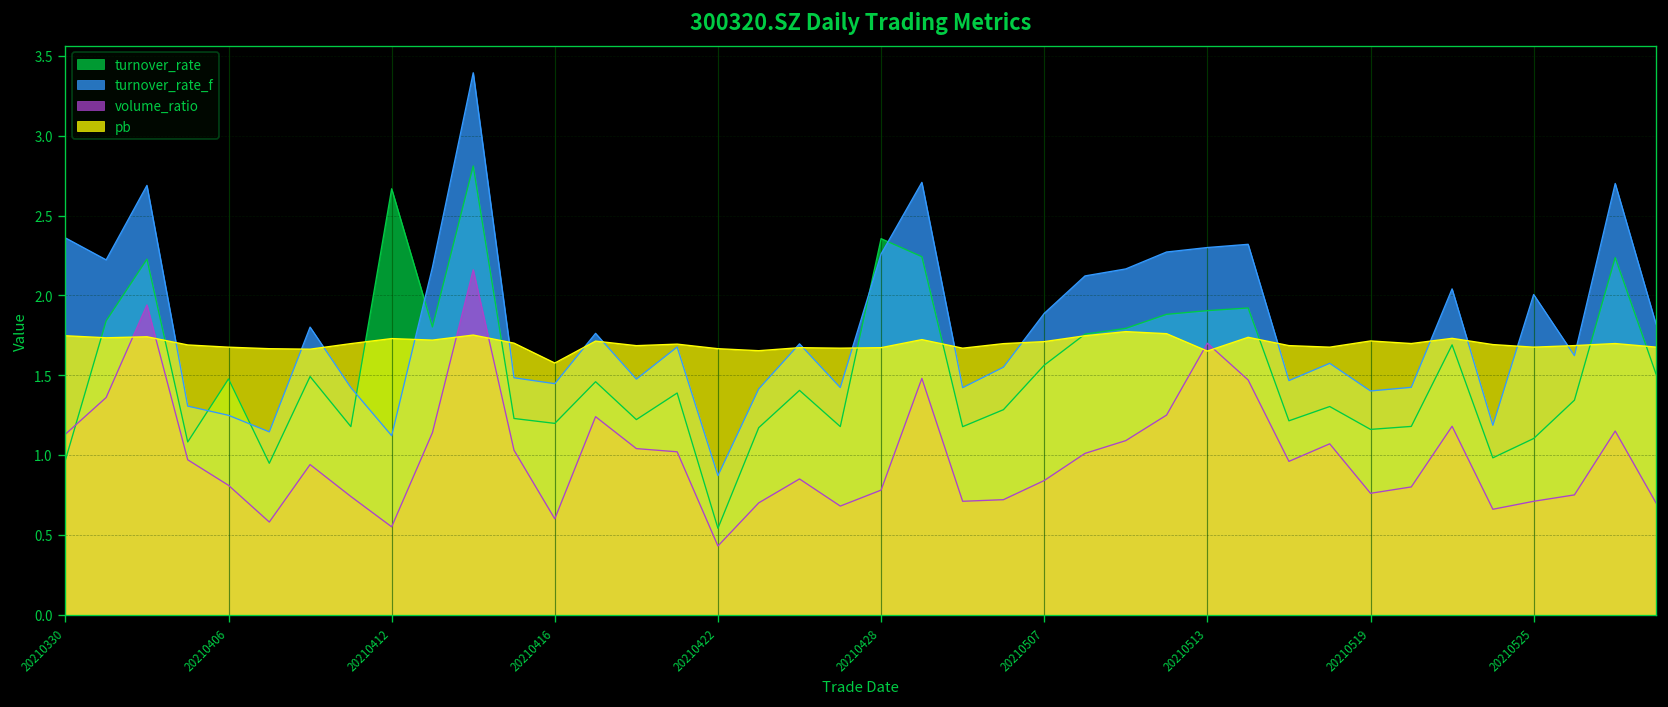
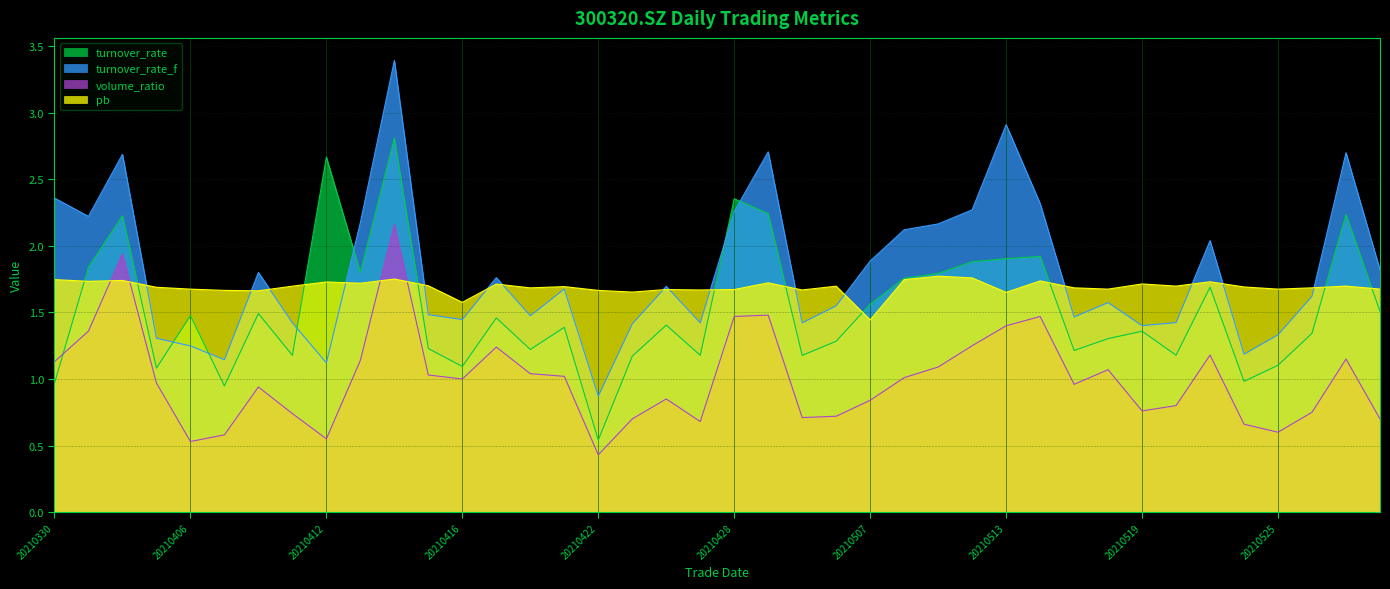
  {
    "turnover_rate": {
      "20210330": 0.97,
      "20210406": 1.48,
      "20210412": 2.67,
-     "20210416": 1.20,
+     "20210416": 1.09,
      "20210422": 0.54,
      "20210428": 2.36,
      "20210507": 1.56,
      "20210513": 1.90,
-     "20210519": 1.16,
+     "20210519": 1.36,
      "20210525": 1.10
    },
    "turnover_rate_f": {
      "20210330": 2.36,
      "20210406": 1.25,
      "20210412": 1.12,
      "20210416": 1.45,
      "20210422": 0.87,
      "20210428": 2.26,
      "20210507": 1.89,
-     "20210513": 2.30,
+     "20210513": 2.91,
      "20210519": 1.40,
-     "20210525": 2.01
+     "20210525": 1.33
    },
    "volume_ratio": {
      "20210330": 1.13,
-     "20210406": 0.81,
+     "20210406": 0.53,
      "20210412": 0.55,
-     "20210416": 0.6,
+     "20210416": 1.0,
      "20210422": 0.43,
-     "20210428": 0.78,
+     "20210428": 1.47,
      "20210507": 0.84,
-     "20210513": 1.7,
+     "20210513": 1.4,
      "20210519": 0.76,
-     "20210525": 0.71
+     "20210525": 0.60
    },
    "pb": {
      "20210330": 1.75,
      "20210406": 1.68,
      "20210412": 1.73,
      "20210416": 1.58,
      "20210422": 1.67,
      "20210428": 1.67,
-     "20210507": 1.71,
+     "20210507": 1.44,
      "20210513": 1.65,
      "20210519": 1.71,
      "20210525": 1.68
    }
  }
